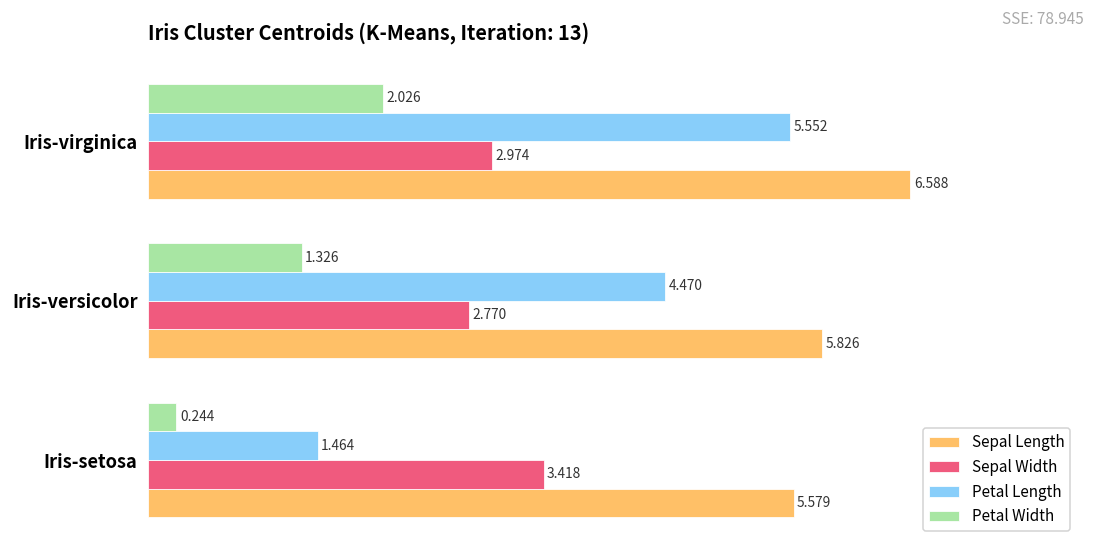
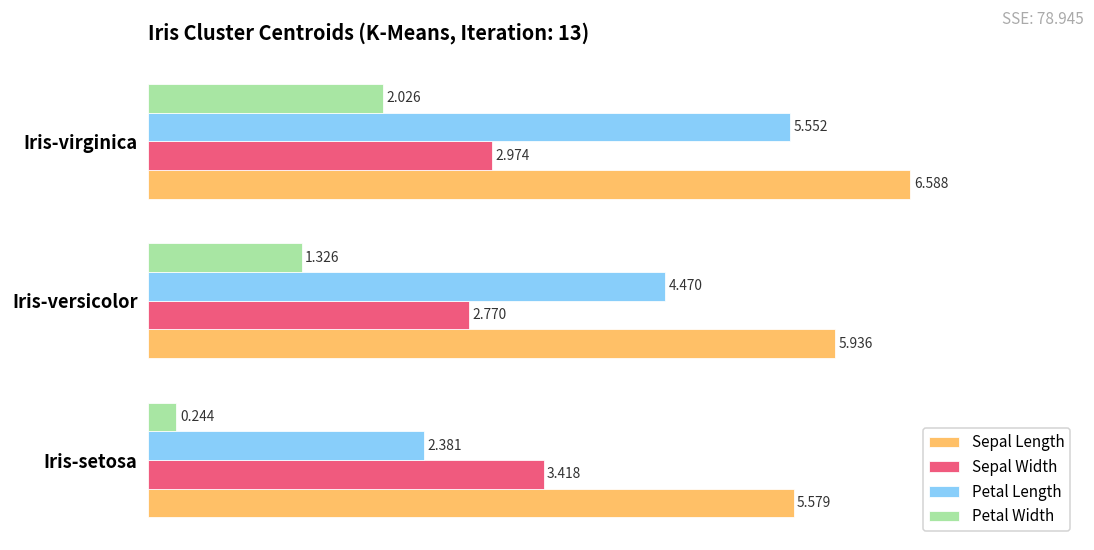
  {
    "Sepal Length": {
      "Iris-virginica": 6.588,
-     "Iris-versicolor": 5.826,
+     "Iris-versicolor": 5.936,
      "Iris-setosa": 5.579
    },
    "Sepal Width": {
      "Iris-virginica": 2.974,
      "Iris-versicolor": 2.770,
      "Iris-setosa": 3.418
    },
    "Petal Length": {
      "Iris-virginica": 5.552,
      "Iris-versicolor": 4.470,
-     "Iris-setosa": 1.464
+     "Iris-setosa": 2.381
    },
    "Petal Width": {
      "Iris-virginica": 2.026,
      "Iris-versicolor": 1.326,
      "Iris-setosa": 0.244
    }
  }
